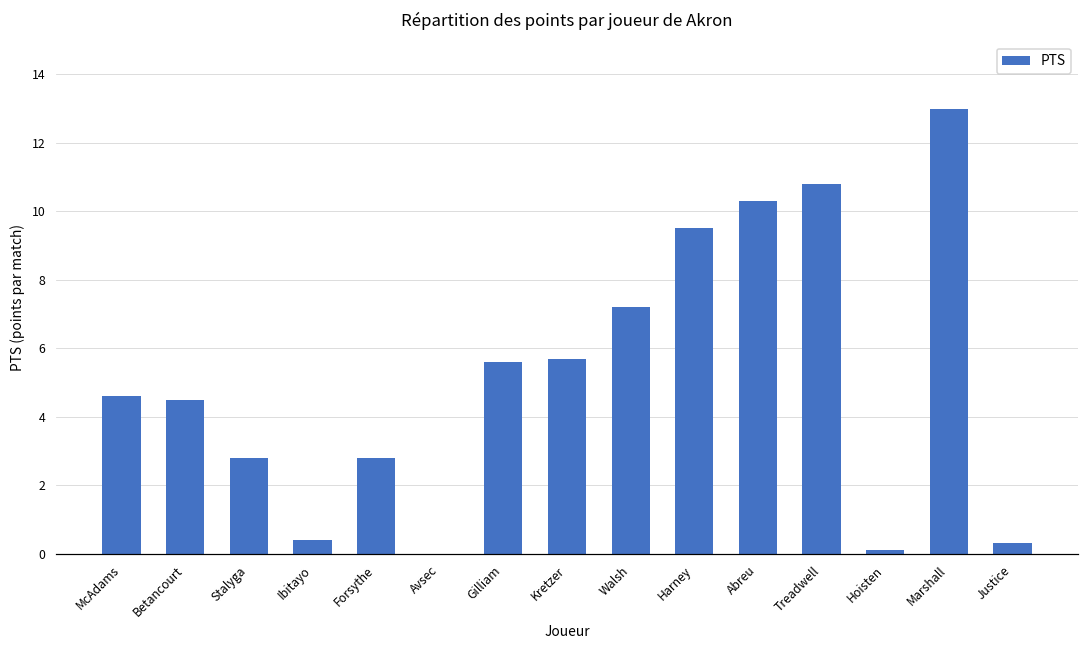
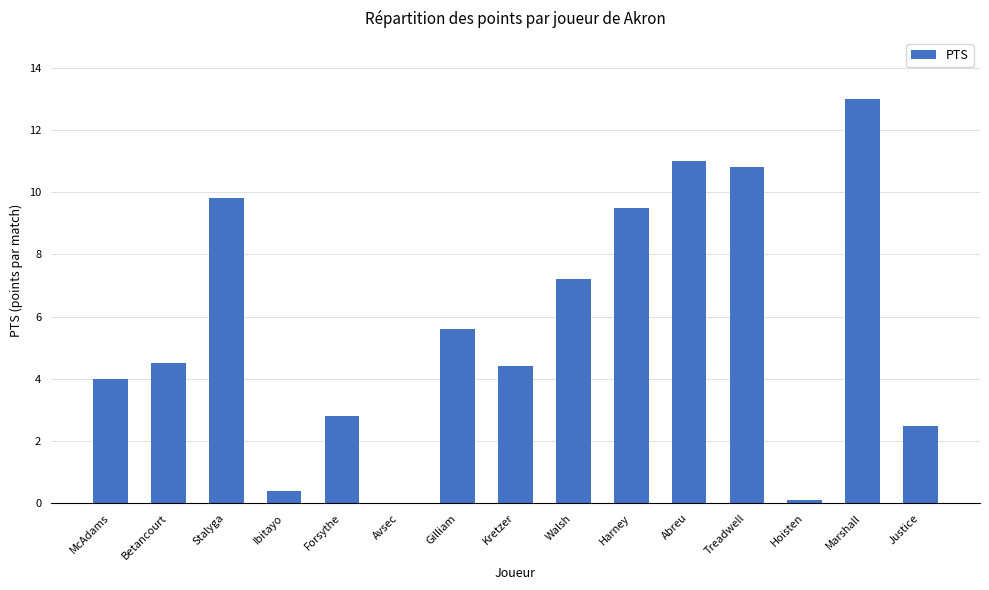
  {
-   "McAdams": 4.6,
+   "McAdams": 4.0,
    "Betancourt": 4.5,
-   "Stalyga": 2.8,
+   "Stalyga": 9.8,
    "Ibitayo": 0.4,
    "Forsythe": 2.8,
    "Avsec": 0.0,
    "Gilliam": 5.6,
-   "Kretzer": 5.7,
+   "Kretzer": 4.4,
    "Walsh": 7.2,
    "Harney": 9.5,
-   "Abreu": 10.3,
+   "Abreu": 11.0,
    "Treadwell": 10.8,
    "Hoisten": 0.1,
    "Marshall": 13.0,
-   "Justice": 0.3
+   "Justice": 2.5
  }
